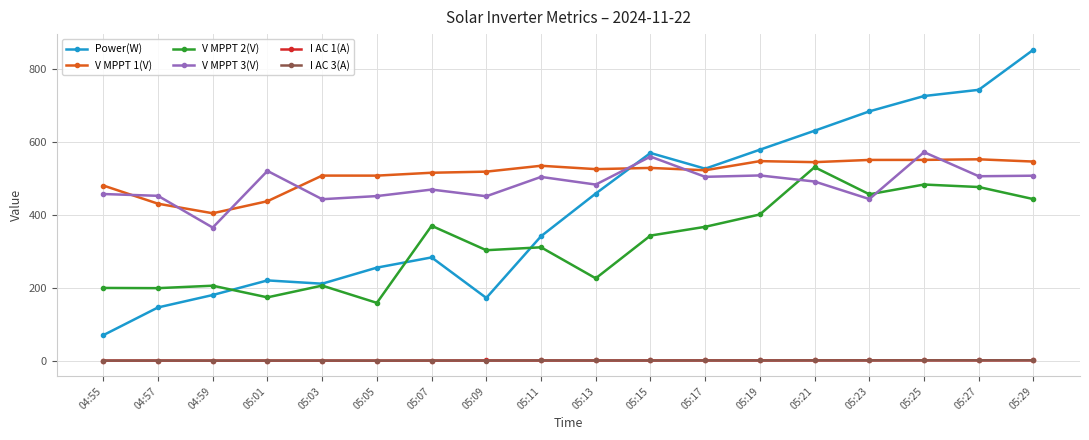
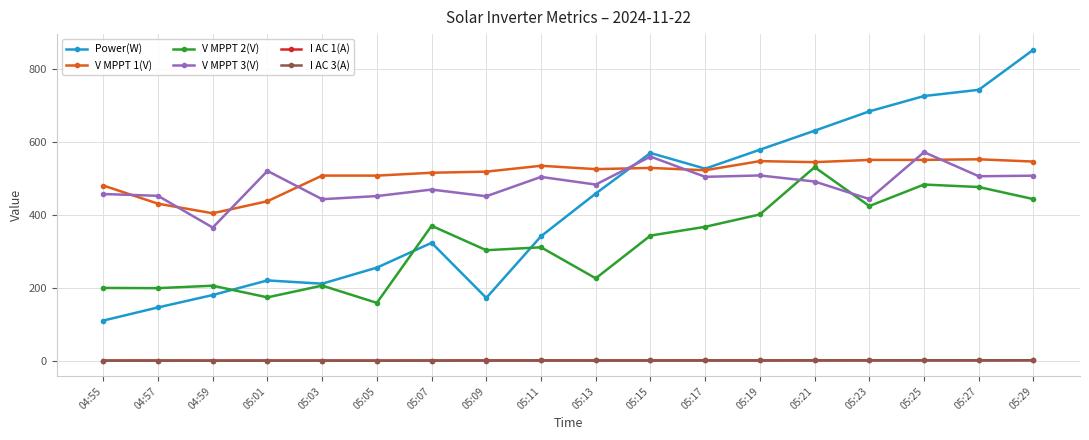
  {
    "Power(W)": {
-     "04:55": 70,
+     "04:55": 110,
      "04:57": 150,
      "04:59": 180,
      "05:01": 220,
      "05:05": 260,
-     "05:07": 280,
+     "05:07": 320,
      "05:09": 170,
      "05:11": 340,
      "05:13": 460,
      "05:15": 570,
      "05:19": 580,
      "05:21": 630,
      "05:23": 680,
      "05:25": 730,
      "05:27": 740,
      "05:29": 850
    },
    "V MPPT 2(V)": {
      "04:55": 200,
      "04:57": 200,
      "04:59": 210,
      "05:01": 170,
      "05:05": 160,
      "05:07": 370,
      "05:09": 300,
      "05:11": 310,
      "05:13": 230,
      "05:15": 340,
      "05:17": 370,
      "05:19": 400,
      "05:21": 530,
-     "05:23": 460,
+     "05:23": 420,
      "05:25": 480,
      "05:27": 480,
      "05:29": 440
    },
    "V MPPT 3(V)": {
      "04:55": 460,
      "04:57": 450,
      "04:59": 370,
      "05:01": 520,
      "05:03": 440,
      "05:05": 450,
      "05:07": 470,
      "05:09": 450,
      "05:11": 500,
      "05:13": 480,
      "05:15": 560,
      "05:17": 500,
      "05:19": 510,
      "05:21": 490,
      "05:23": 440,
      "05:25": 570,
      "05:27": 510,
      "05:29": 510
    }
  }
